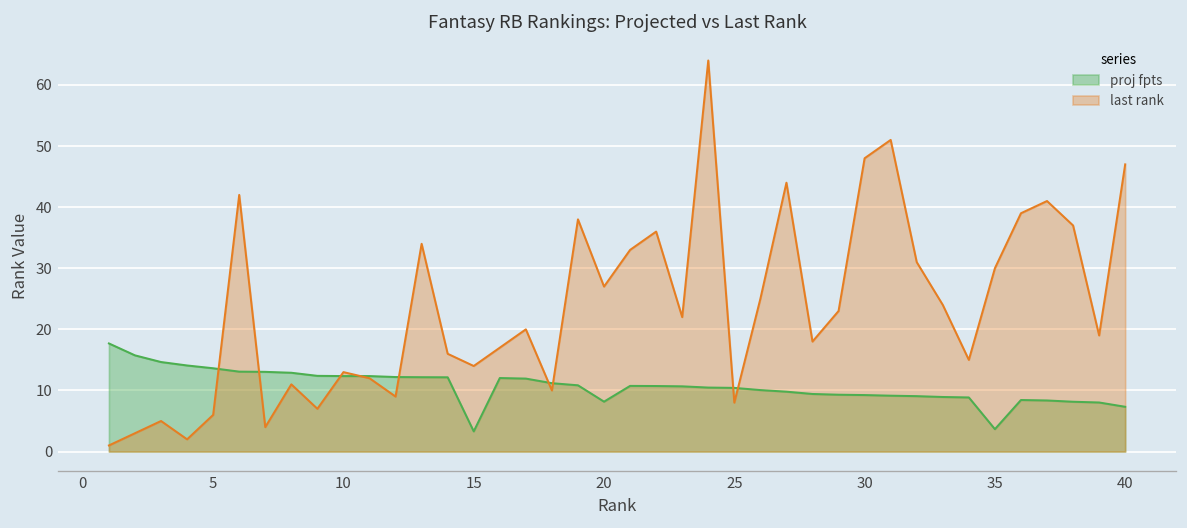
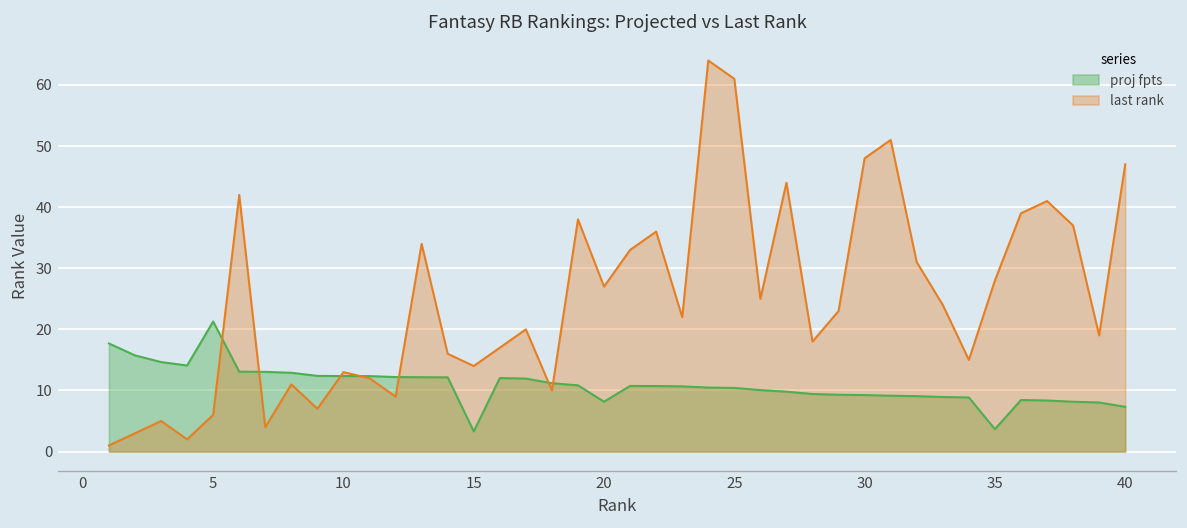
  {
    "proj fpts": {
-     "5": 14,
+     "5": 21,
      "10": 12,
      "15": 3,
      "20": 8,
      "25": 10,
      "30": 9,
      "35": 4,
      "40": 7
    },
    "last rank": {
      "5": 6,
      "10": 13,
      "15": 14,
      "20": 27,
-     "25": 8,
+     "25": 61,
      "30": 48,
-     "35": 30,
+     "35": 28,
      "40": 47
    }
  }
